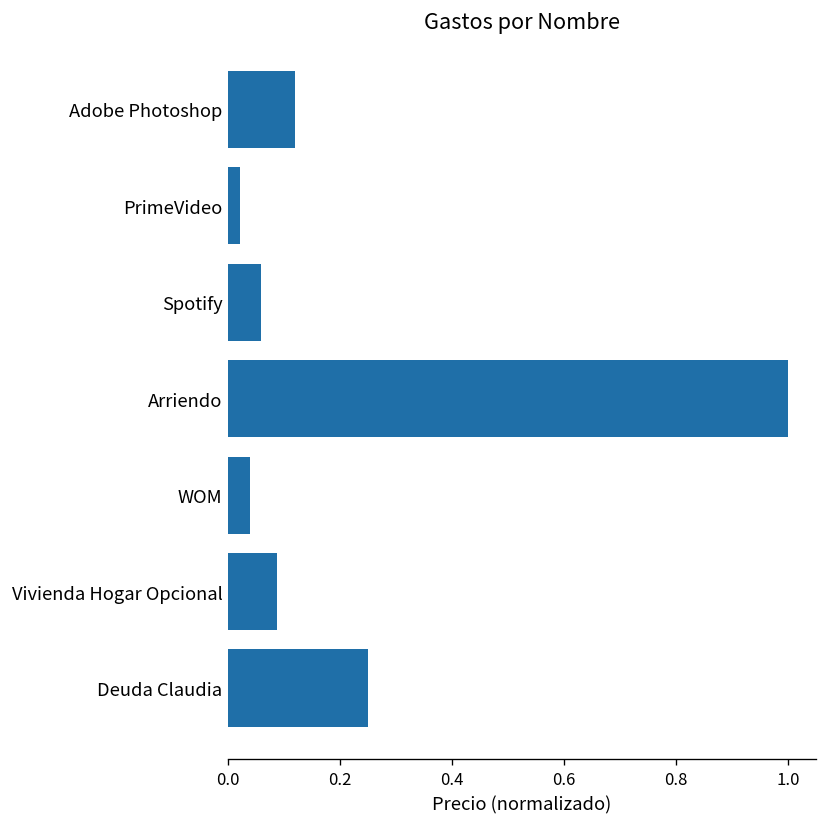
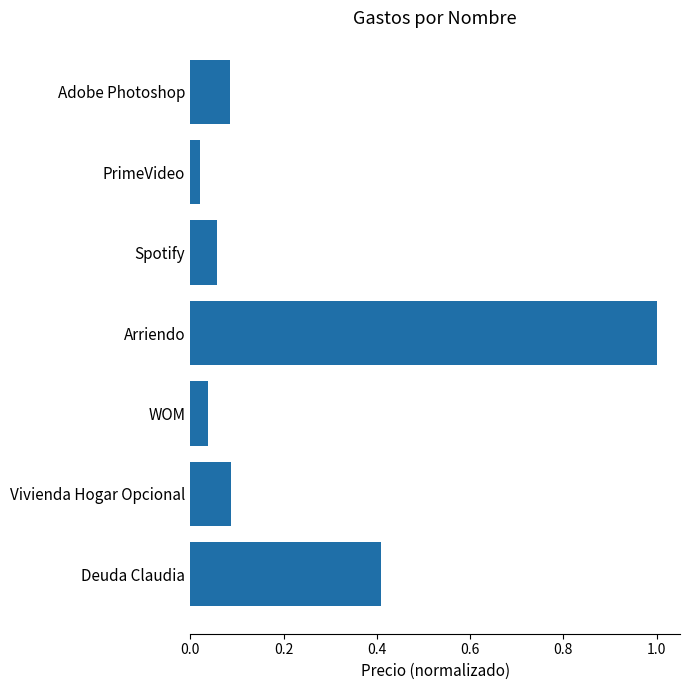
  {
-   "Adobe Photoshop": 0.12,
+   "Adobe Photoshop": 0.08,
    "PrimeVideo": 0.02,
    "Spotify": 0.06,
    "Arriendo": 1.00,
    "WOM": 0.04,
    "Vivienda Hogar Opcional": 0.09,
-   "Deuda Claudia": 0.25
+   "Deuda Claudia": 0.41
  }
